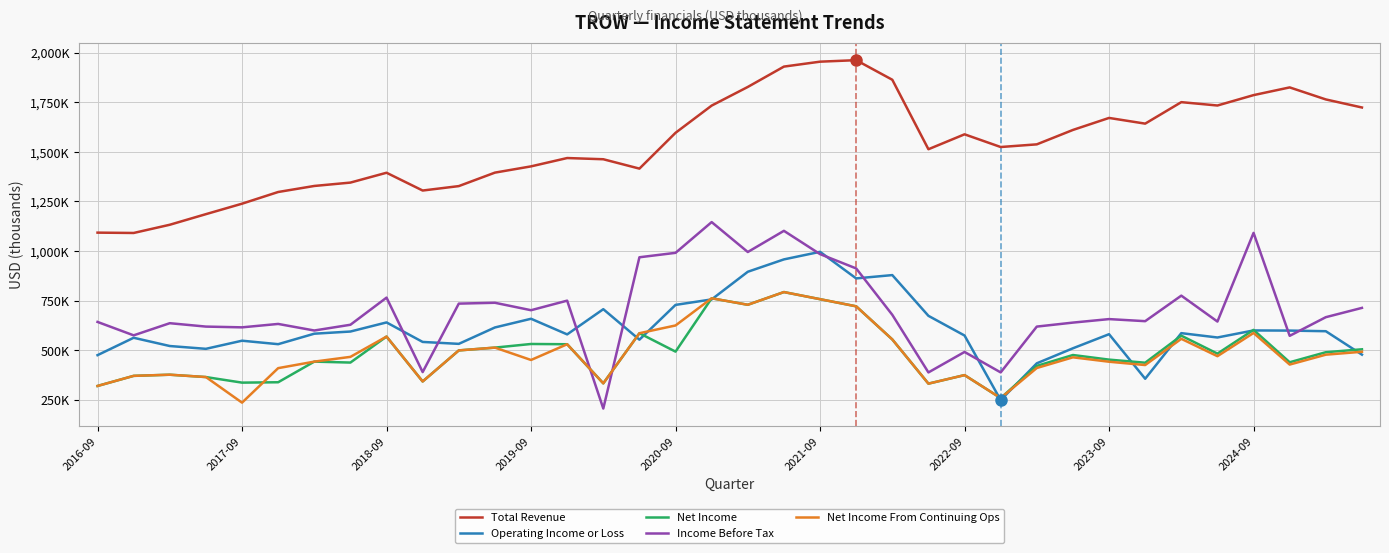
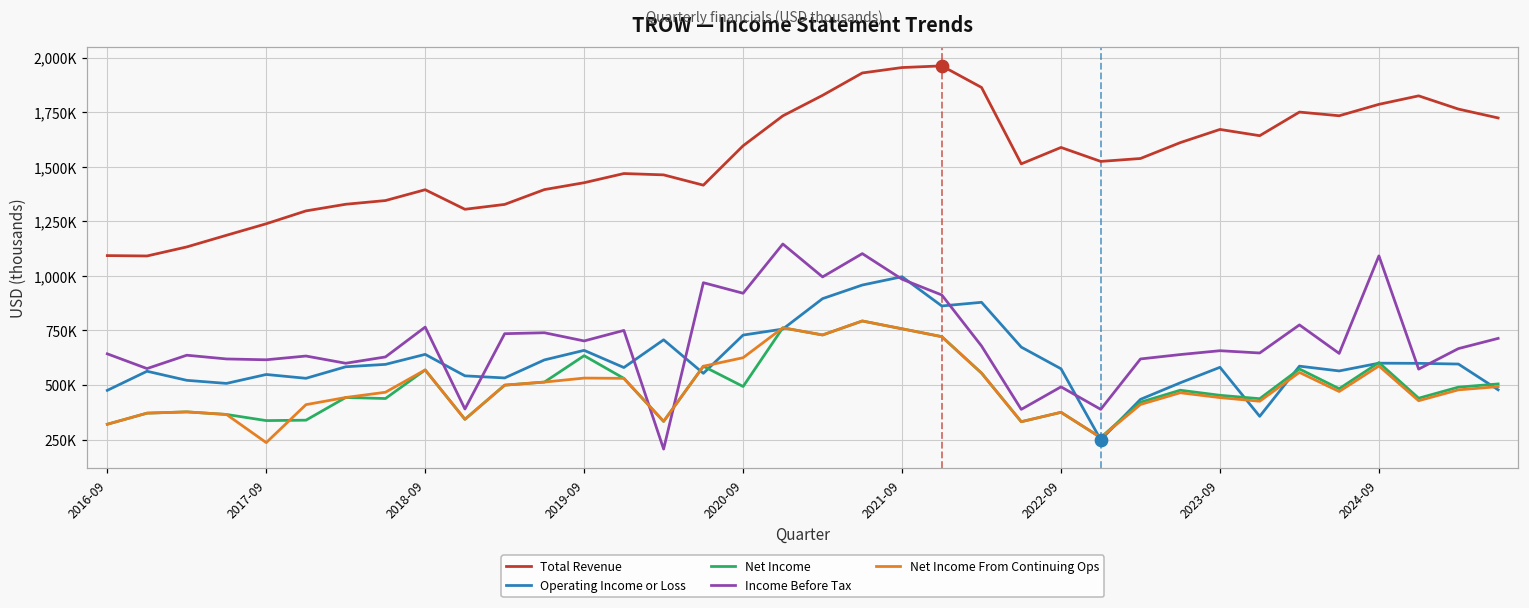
  {
    "Net Income": {
      "2017-09": "340,000",
-     "2019-09": "530,000",
+     "2019-09": "630,000",
      "2020-09": "490,000"
    },
    "Income Before Tax": {
      "2016-09": "640,000",
      "2017-09": "620,000",
      "2018-09": "770,000",
      "2019-09": "700,000",
-     "2020-09": "990,000",
+     "2020-09": "920,000",
      "2022-09": "490,000",
      "2023-09": "660,000",
      "2024-09": "1,090,000"
    },
    "Net Income From Continuing Ops": {
      "2017-09": "240,000",
-     "2019-09": "450,000",
+     "2019-09": "530,000",
      "2020-09": "630,000",
      "2024-09": "590,000"
    }
  }
